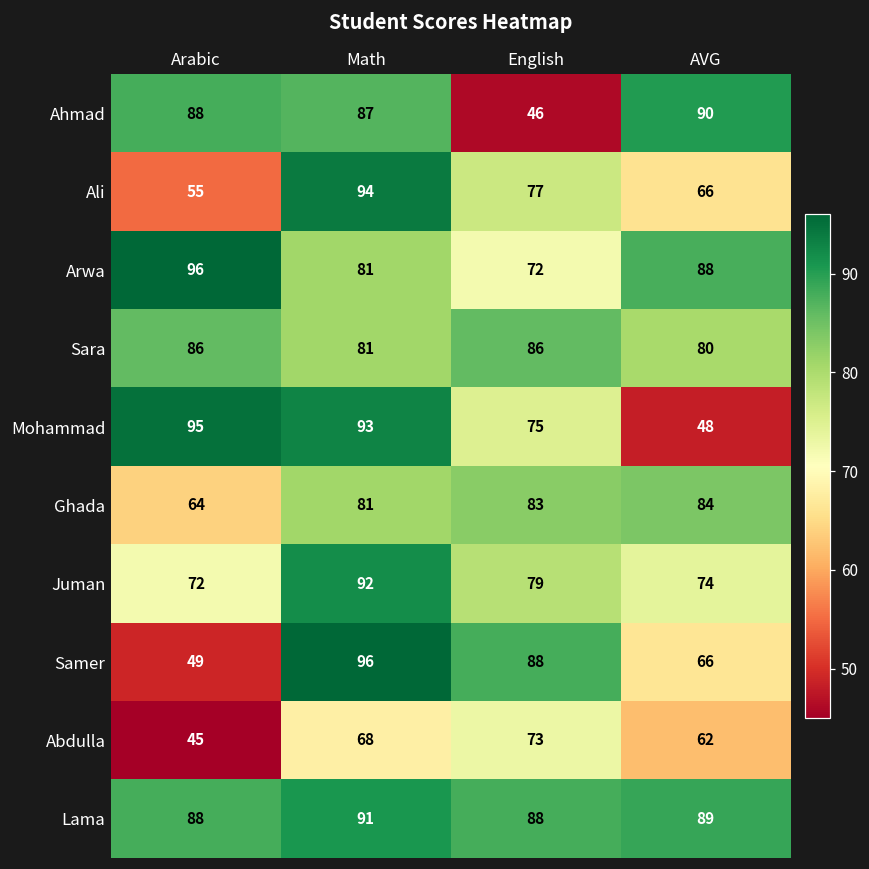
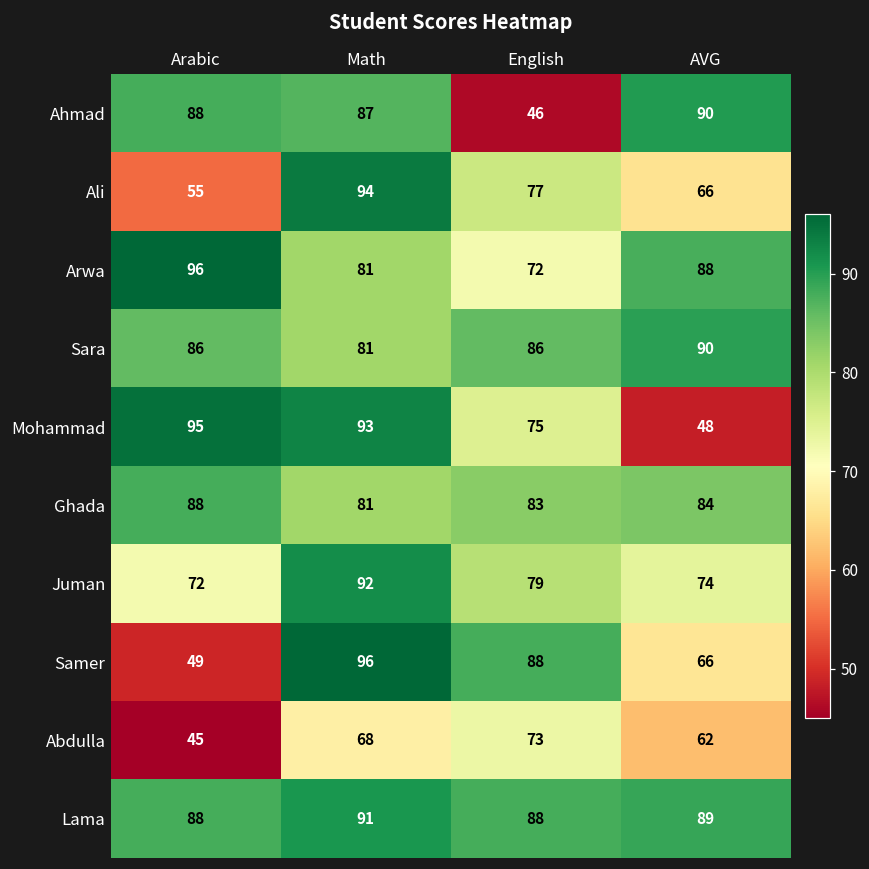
  {
    "Ahmad": {
      "Arabic": 88,
      "Math": 87,
      "English": 46,
      "AVG": 90
    },
    "Ali": {
      "Arabic": 55,
      "Math": 94,
      "English": 77,
      "AVG": 66
    },
    "Arwa": {
      "Arabic": 96,
      "Math": 81,
      "English": 72,
      "AVG": 88
    },
    "Sara": {
      "Arabic": 86,
      "Math": 81,
      "English": 86,
-     "AVG": 80
+     "AVG": 90
    },
    "Mohammad": {
      "Arabic": 95,
      "Math": 93,
      "English": 75,
      "AVG": 48
    },
    "Ghada": {
-     "Arabic": 64,
+     "Arabic": 88,
      "Math": 81,
      "English": 83,
      "AVG": 84
    },
    "Juman": {
      "Arabic": 72,
      "Math": 92,
      "English": 79,
      "AVG": 74
    },
    "Samer": {
      "Arabic": 49,
      "Math": 96,
      "English": 88,
      "AVG": 66
    },
    "Abdulla": {
      "Arabic": 45,
      "Math": 68,
      "English": 73,
      "AVG": 62
    },
    "Lama": {
      "Arabic": 88,
      "Math": 91,
      "English": 88,
      "AVG": 89
    }
  }
